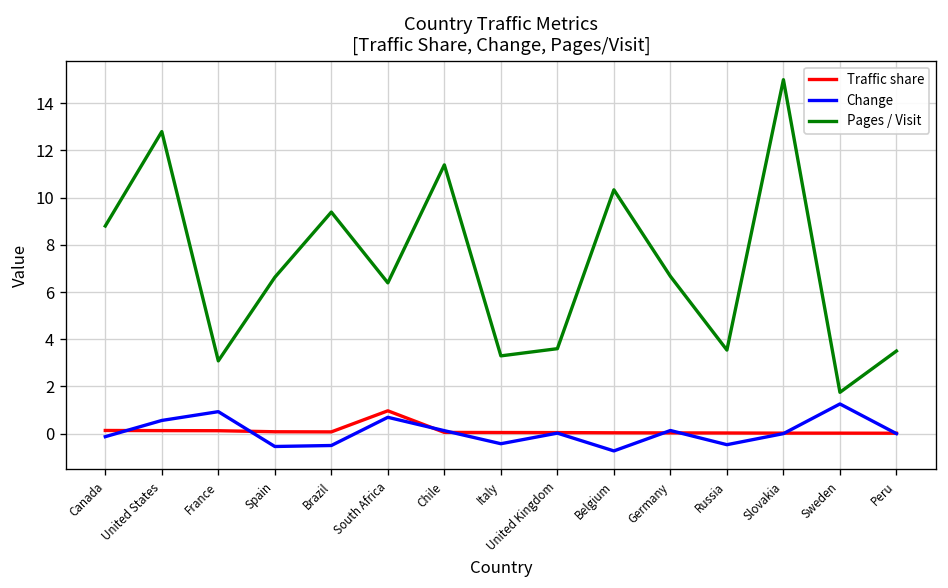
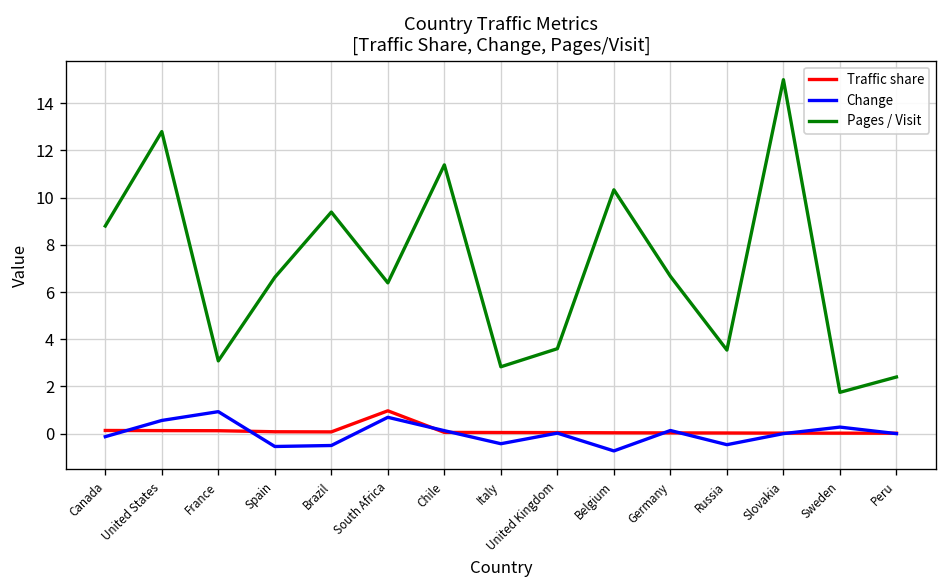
  {
    "Traffic share": {
      "Canada": 0.1,
      "United States": 0.1,
      "France": 0.1,
      "Spain": 0.1,
      "Brazil": 0.1,
      "South Africa": 1.0,
      "Italy": 0.0,
      "Belgium": 0.0,
      "Russia": 0.0,
      "Sweden": 0.0
    },
    "Change": {
      "Canada": -0.1,
      "United States": 0.6,
      "France": 0.9,
      "Spain": -0.5,
      "Brazil": -0.5,
      "South Africa": 0.7,
      "Italy": -0.4,
      "Belgium": -0.7,
      "Russia": -0.5,
-     "Sweden": 1.3
+     "Sweden": 0.3
    },
    "Pages / Visit": {
      "Canada": 8.8,
      "United States": 12.8,
      "France": 3.1,
      "Spain": 6.6,
      "Brazil": 9.4,
      "South Africa": 6.4,
      "Chile": 11.4,
-     "Italy": 3.3,
+     "Italy": 2.8,
      "United Kingdom": 3.6,
      "Belgium": 10.3,
      "Germany": 6.7,
      "Russia": 3.5,
      "Slovakia": 15.0,
      "Sweden": 1.8,
-     "Peru": 3.5
+     "Peru": 2.4
    }
  }
